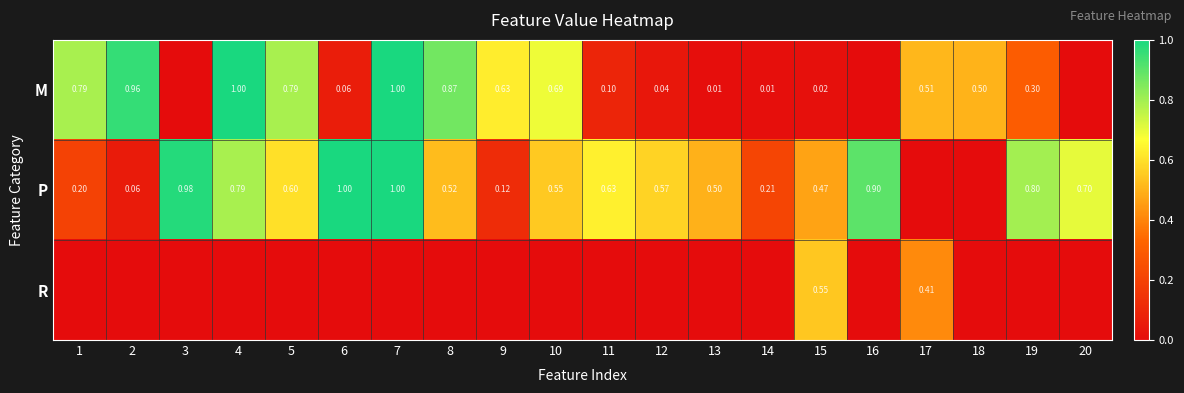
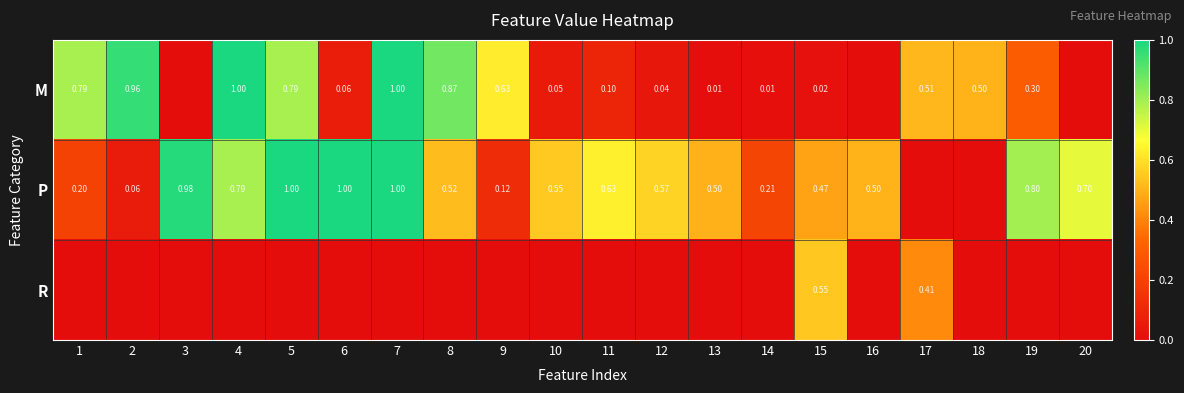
  {
    "M": {
      "1": 0.79,
      "2": 0.96,
      "4": 1.00,
      "5": 0.79,
      "6": 0.06,
      "7": 1.00,
      "8": 0.87,
      "9": 0.63,
-     "10": 0.69,
+     "10": 0.05,
      "11": 0.10,
      "12": 0.04,
      "13": 0.01,
      "14": 0.01,
      "15": 0.02,
      "17": 0.51,
      "18": 0.50,
      "19": 0.30
    },
    "P": {
      "1": 0.20,
      "2": 0.06,
      "3": 0.98,
      "4": 0.79,
-     "5": 0.60,
+     "5": 1.00,
      "6": 1.00,
      "7": 1.00,
      "8": 0.52,
      "9": 0.12,
      "10": 0.55,
      "11": 0.63,
      "12": 0.57,
      "13": 0.50,
      "14": 0.21,
      "15": 0.47,
-     "16": 0.90,
+     "16": 0.50,
      "19": 0.80,
      "20": 0.70
    },
    "R": {
      "15": 0.55,
      "17": 0.41
    }
  }
